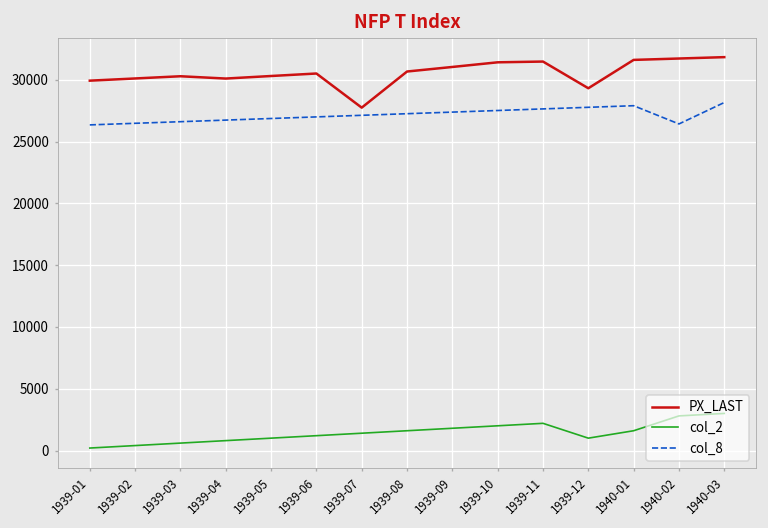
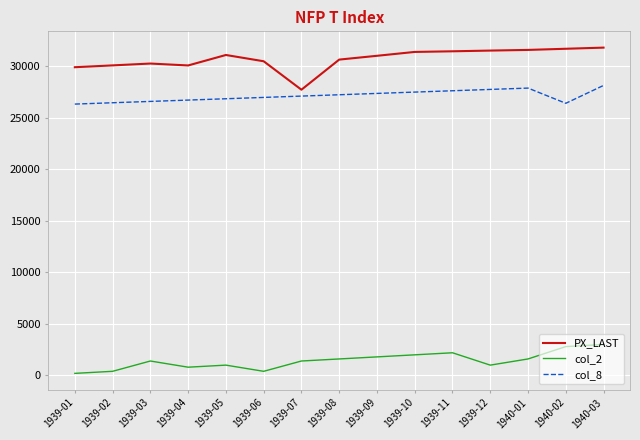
  {
    "PX_LAST": {
      "1939-01": 29900,
      "1939-02": 30100,
      "1939-03": 30300,
      "1939-04": 30100,
-     "1939-05": 30300,
+     "1939-05": 31100,
      "1939-06": 30500,
      "1939-07": 27700,
      "1939-08": 30700,
      "1939-09": 31000,
      "1939-10": 31400,
      "1939-11": 31500,
-     "1939-12": 29300,
+     "1939-12": 31500,
      "1940-01": 31600,
      "1940-02": 31700,
      "1940-03": 31800
    },
    "col_2": {
      "1939-01": 200,
      "1939-02": 400,
-     "1939-03": 600,
+     "1939-03": 1400,
      "1939-04": 800,
      "1939-05": 1000,
-     "1939-06": 1200,
+     "1939-06": 400,
      "1939-07": 1400,
      "1939-08": 1600,
      "1939-09": 1800,
      "1939-10": 2000,
      "1939-11": 2200,
      "1939-12": 1000,
      "1940-01": 1600
    },
    "col_8": {
      "1939-01": 26300,
      "1939-02": 26500,
      "1939-03": 26600,
      "1939-04": 26700,
      "1939-05": 26900,
      "1939-06": 27000,
      "1939-07": 27100,
      "1939-08": 27200,
      "1939-09": 27400,
      "1939-10": 27500,
      "1939-11": 27600,
      "1939-12": 27800,
      "1940-01": 27900,
      "1940-02": 26400,
      "1940-03": 28200
    }
  }
